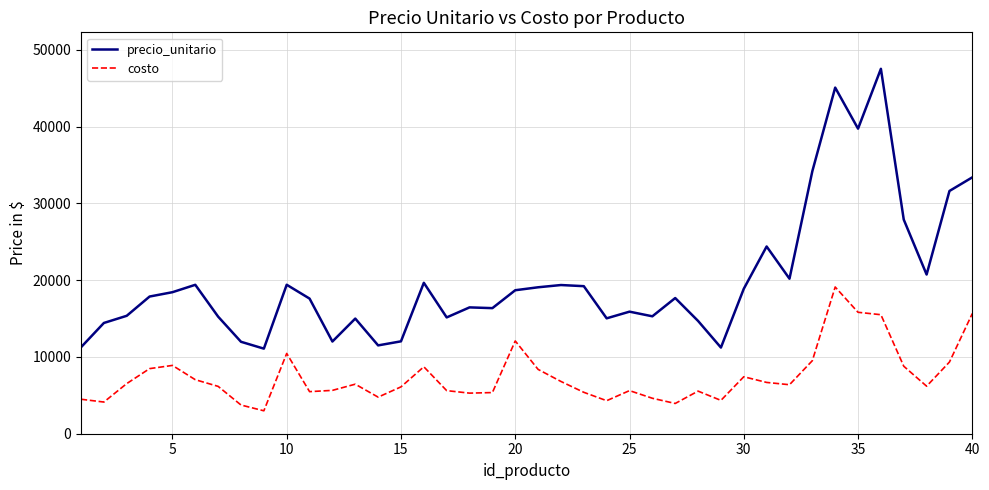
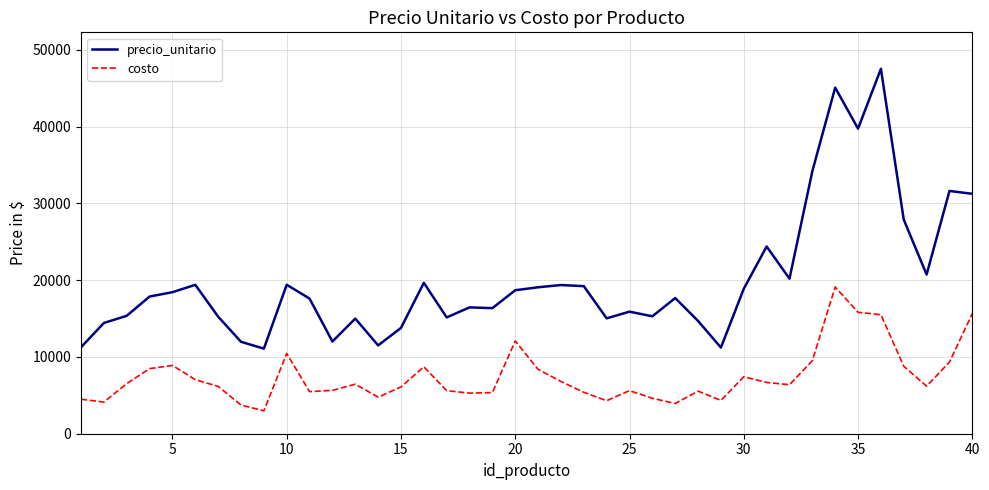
  {
    "precio_unitario": {
      "5": 18000,
      "10": 19000,
-     "15": 12000,
+     "15": 14000,
      "20": 19000,
      "25": 16000,
      "30": 19000,
      "35": 40000,
-     "40": 33000
+     "40": 31000
    },
    "costo": {
      "5": 9000,
      "10": 10000,
      "15": 6000,
      "20": 12000,
      "25": 6000,
      "30": 7000,
      "35": 16000,
      "40": 16000
    }
  }
